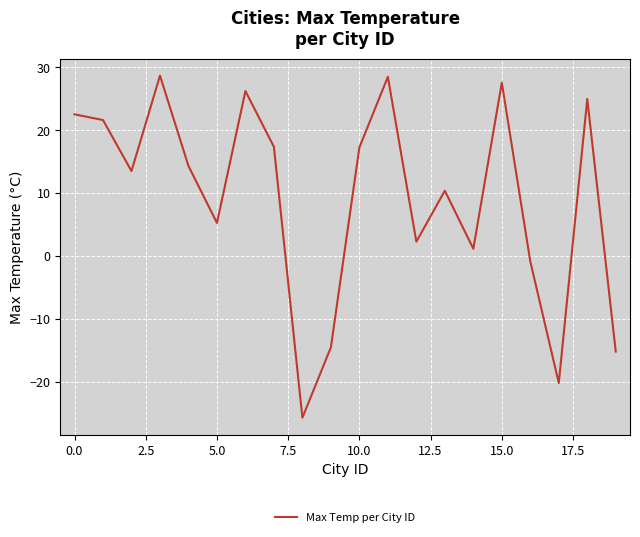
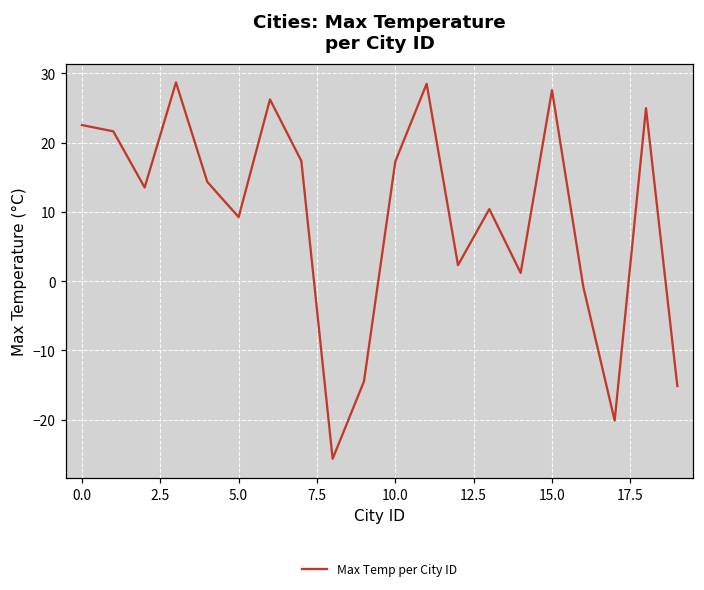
  {
    "0.0": 23,
-   "5.0": 5,
+   "5.0": 9,
    "10.0": 17,
    "15.0": 28
  }
